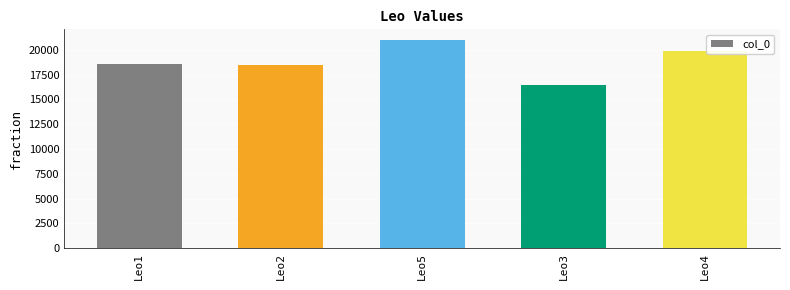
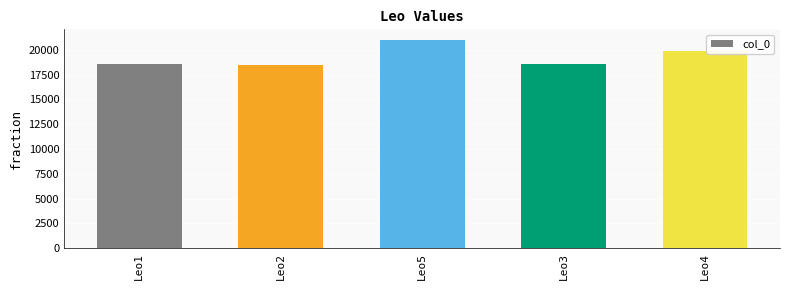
  {
    "Leo1": 19000,
    "Leo2": 18000,
    "Leo5": 21000,
-   "Leo3": 16000,
+   "Leo3": 19000,
    "Leo4": 20000
  }
